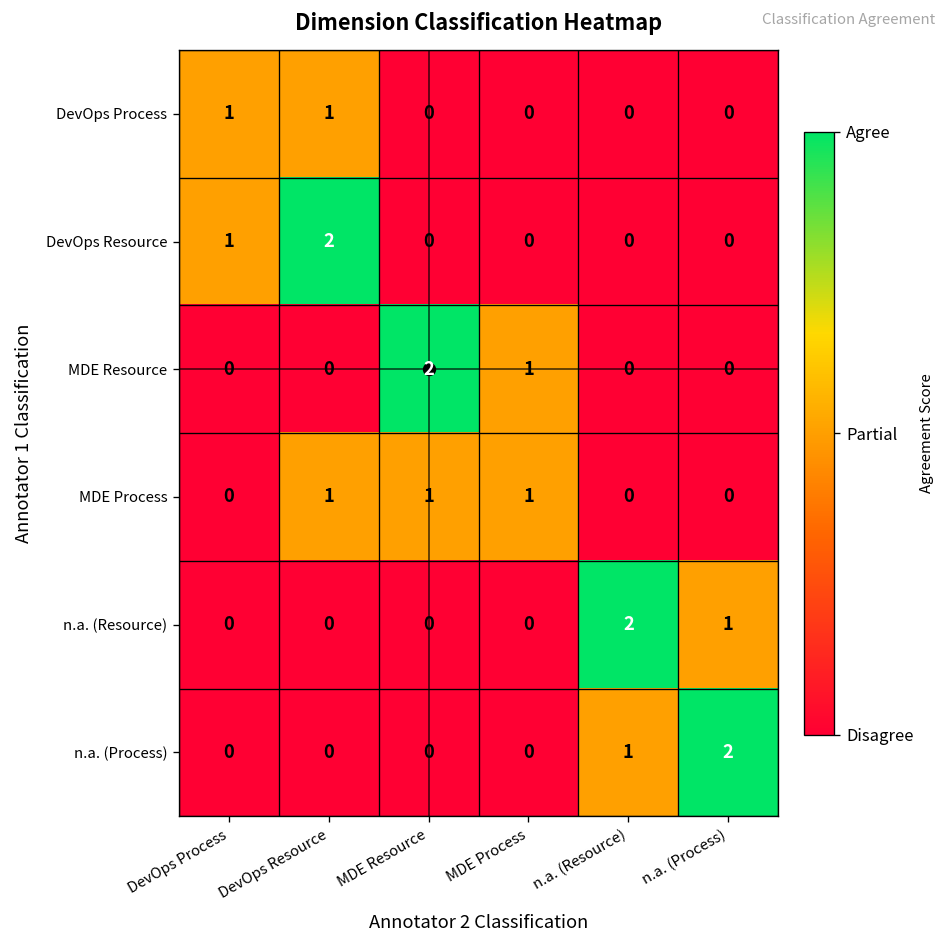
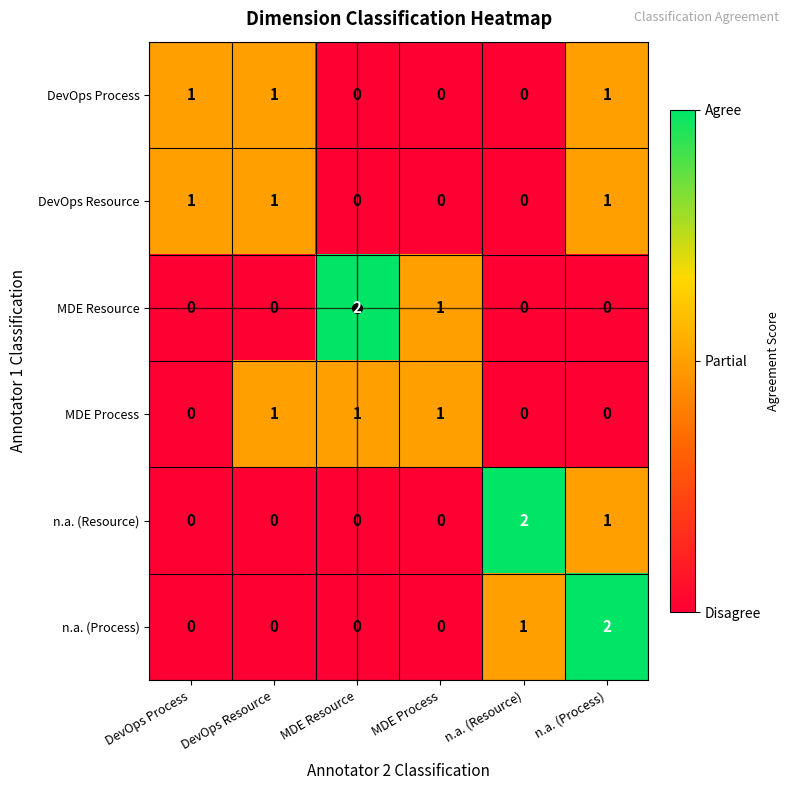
  {
    "DevOps Process": {
      "DevOps Process": 1,
      "DevOps Resource": 1,
      "MDE Resource": 0,
      "MDE Process": 0,
      "n.a. (Resource)": 0,
-     "n.a. (Process)": 0
+     "n.a. (Process)": 1
    },
    "DevOps Resource": {
      "DevOps Process": 1,
-     "DevOps Resource": 2,
+     "DevOps Resource": 1,
      "MDE Resource": 0,
      "MDE Process": 0,
      "n.a. (Resource)": 0,
-     "n.a. (Process)": 0
+     "n.a. (Process)": 1
    },
    "MDE Resource": {
      "DevOps Process": 0,
      "DevOps Resource": 0,
      "MDE Process": 1,
      "n.a. (Resource)": 0,
      "n.a. (Process)": 0
    },
    "MDE Process": {
      "DevOps Process": 0,
      "DevOps Resource": 1,
      "MDE Resource": 1,
      "MDE Process": 1,
      "n.a. (Resource)": 0,
      "n.a. (Process)": 0
    },
    "n.a. (Resource)": {
      "DevOps Process": 0,
      "DevOps Resource": 0,
      "MDE Resource": 0,
      "MDE Process": 0,
      "n.a. (Resource)": 2,
      "n.a. (Process)": 1
    },
    "n.a. (Process)": {
      "DevOps Process": 0,
      "DevOps Resource": 0,
      "MDE Resource": 0,
      "MDE Process": 0,
      "n.a. (Resource)": 1,
      "n.a. (Process)": 2
    }
  }
